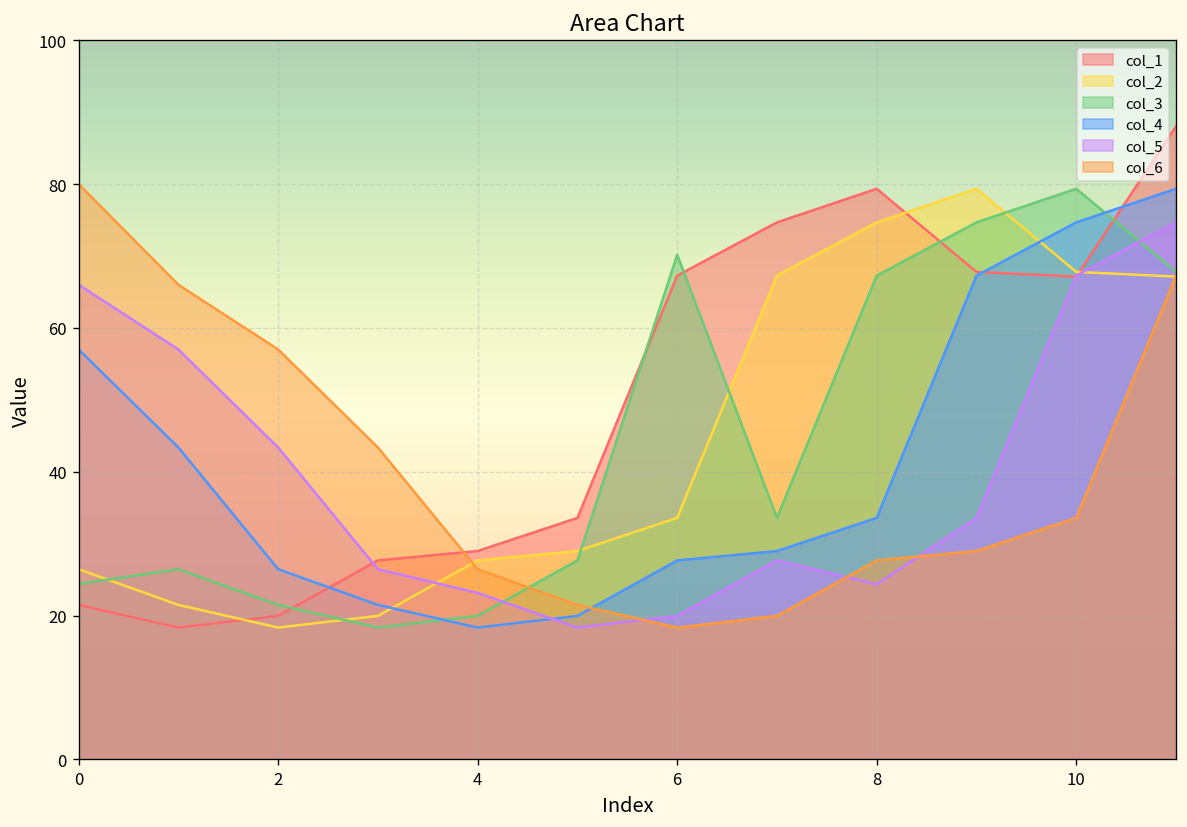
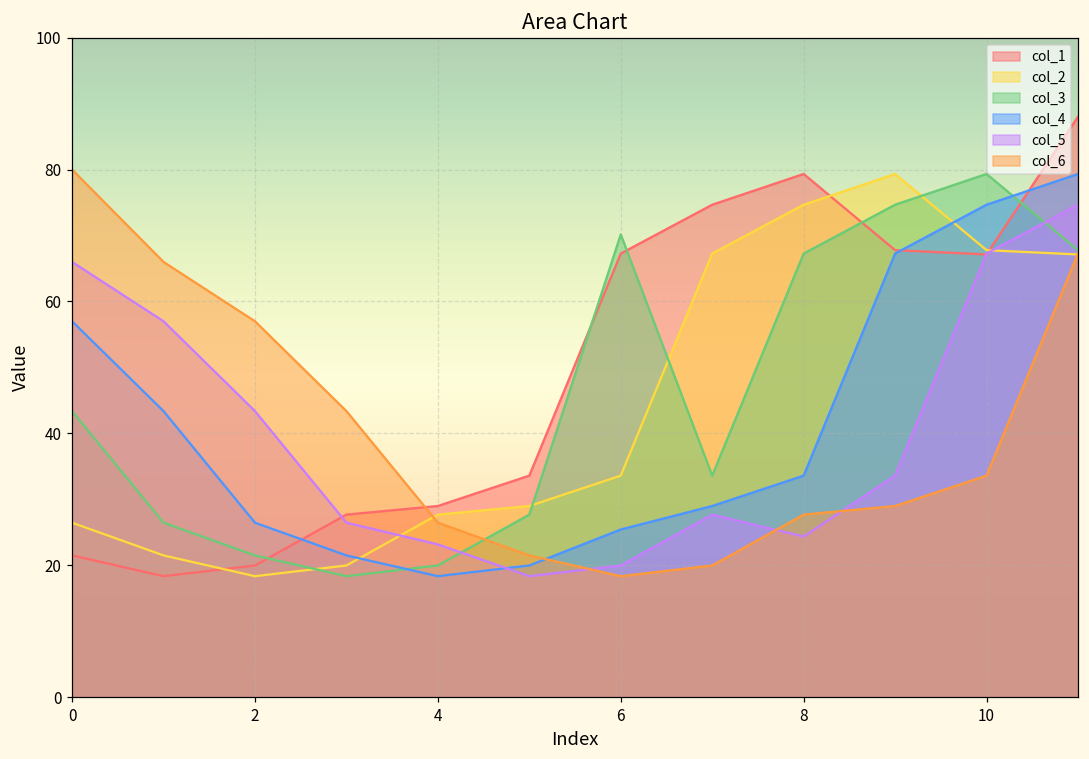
  {
    "col_3": {
-     "0": 24,
+     "0": 43,
      "2": 21,
      "4": 20,
      "6": 70,
      "8": 67,
      "10": 79
    },
    "col_4": {
      "0": 57,
      "2": 26,
      "4": 18,
-     "6": 28,
+     "6": 25,
      "8": 34,
      "10": 75
    },
    "col_5": {
      "0": 66,
      "2": 43,
      "4": 23,
      "6": 20,
      "8": 24
    }
  }
